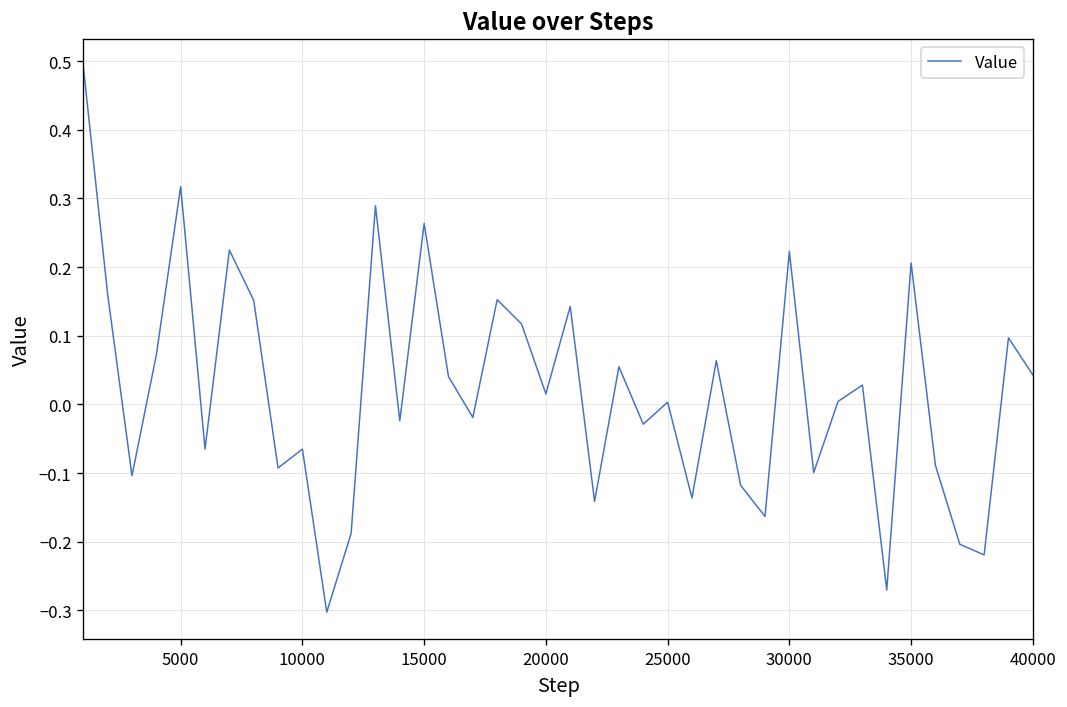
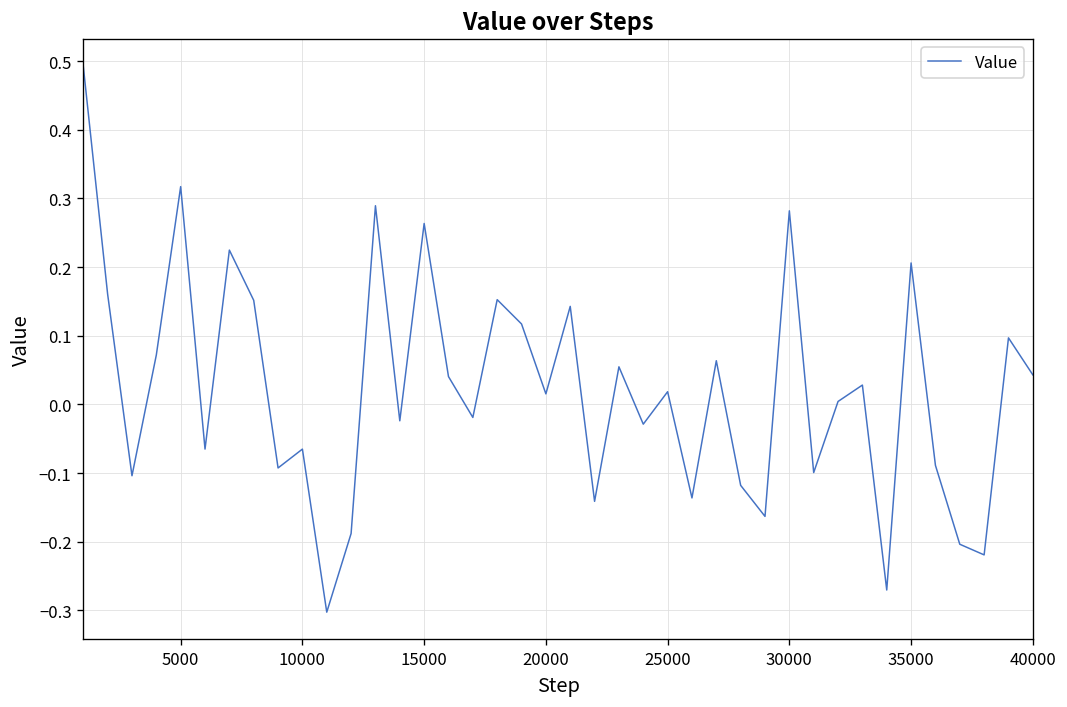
  {
    "5000": 0.32,
    "10000": -0.07,
    "15000": 0.26,
    "20000": 0.02,
-   "25000": 0.00,
-   "30000": 0.22,
+   "25000": 0.02,
+   "30000": 0.28,
    "35000": 0.21,
    "40000": 0.04
  }
